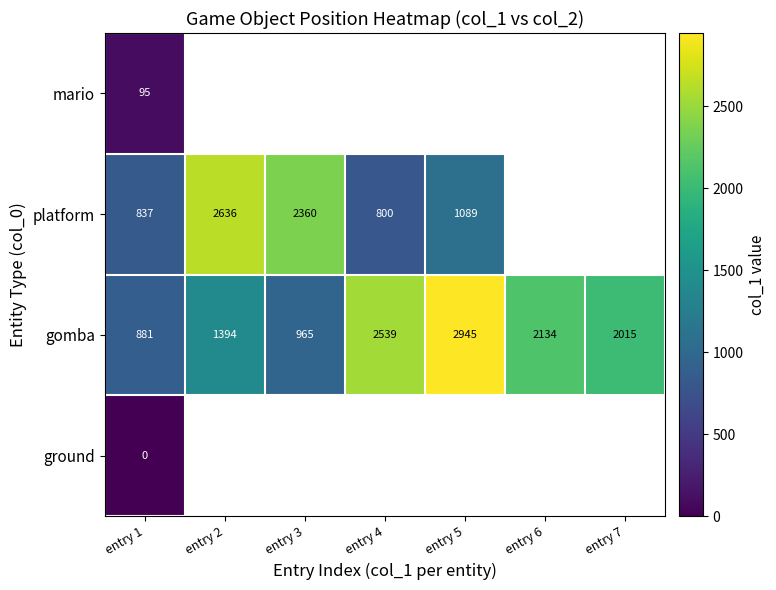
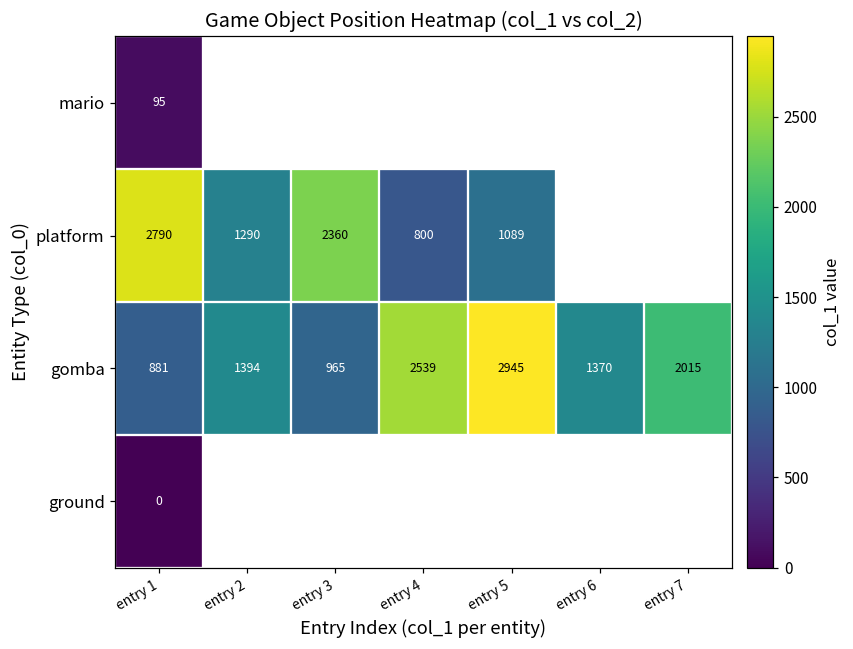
  {
    "mario": {
      "entry 1": 95
    },
    "platform": {
-     "entry 1": 837,
-     "entry 2": 2636,
+     "entry 1": 2790,
+     "entry 2": 1290,
      "entry 3": 2360,
      "entry 4": 800,
      "entry 5": 1089
    },
    "gomba": {
      "entry 1": 881,
      "entry 2": 1394,
      "entry 3": 965,
      "entry 4": 2539,
      "entry 5": 2945,
-     "entry 6": 2134,
+     "entry 6": 1370,
      "entry 7": 2015
    },
    "ground": {
      "entry 1": 0
    }
  }
